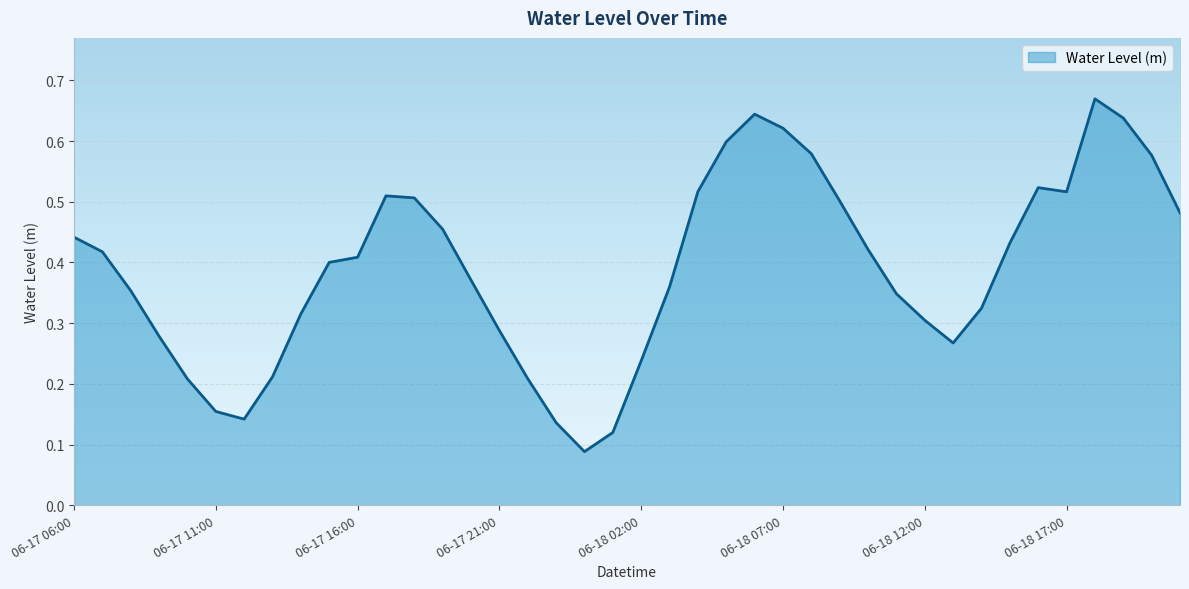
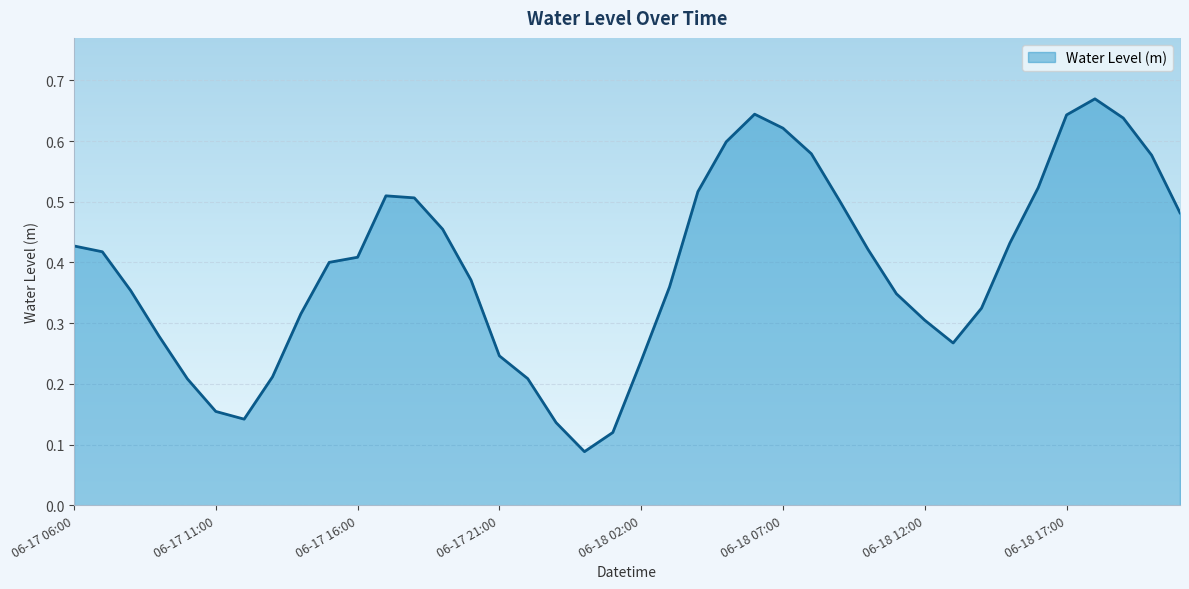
  {
-   "06-17 06:00": 0.44,
+   "06-17 06:00": 0.43,
    "06-17 11:00": 0.15,
    "06-17 16:00": 0.41,
-   "06-17 21:00": 0.29,
+   "06-17 21:00": 0.25,
    "06-18 02:00": 0.24,
    "06-18 07:00": 0.62,
    "06-18 12:00": 0.30,
-   "06-18 17:00": 0.52
+   "06-18 17:00": 0.64
  }
